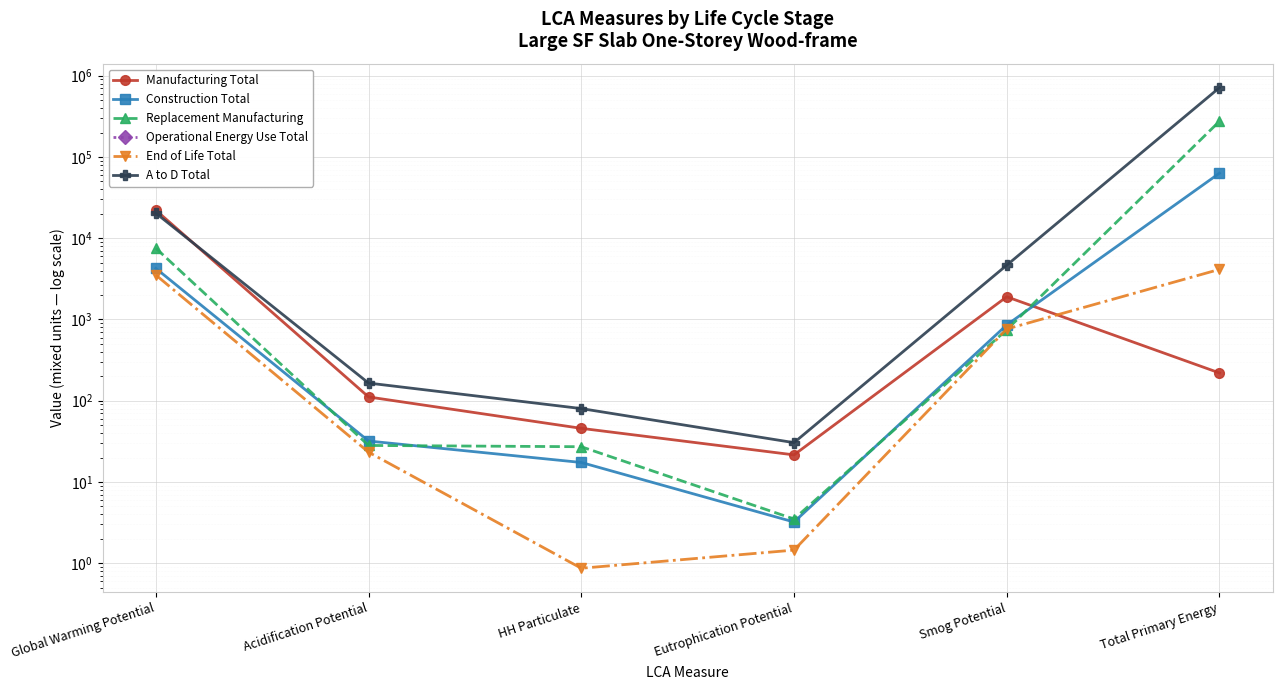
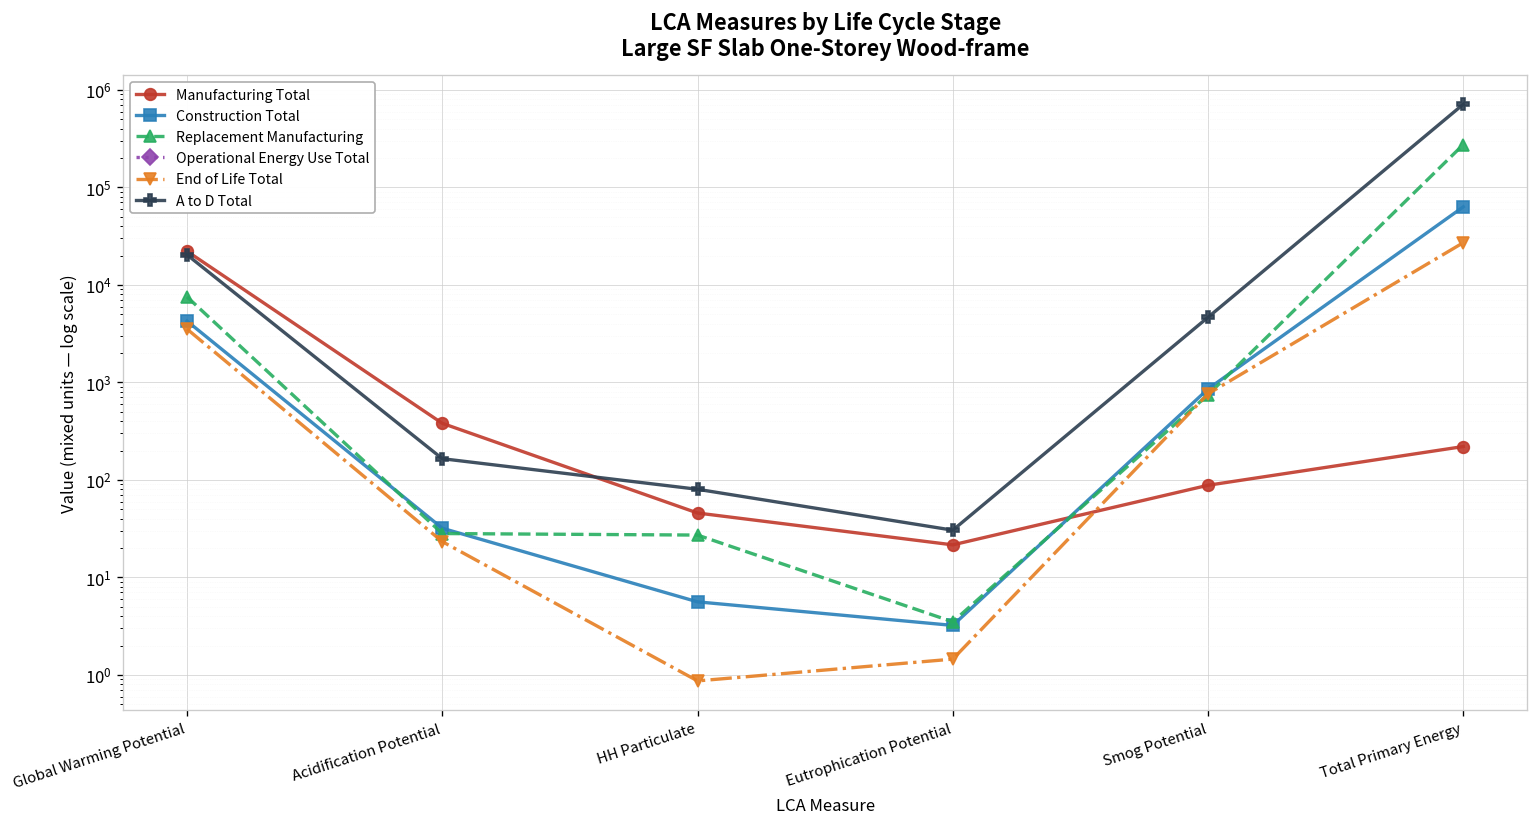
  {
    "Manufacturing Total": {
      "Global Warming Potential": 22000,
-     "Acidification Potential": 110,
+     "Acidification Potential": 400,
      "HH Particulate": 50,
      "Eutrophication Potential": 22,
-     "Smog Potential": 1900,
+     "Smog Potential": 90,
      "Total Primary Energy": 220
    },
    "Construction Total": {
      "Global Warming Potential": 4000,
      "Acidification Potential": 32,
-     "HH Particulate": 17,
+     "HH Particulate": 6,
      "Eutrophication Potential": 3,
      "Smog Potential": 900,
      "Total Primary Energy": 60000
    },
    "Replacement Manufacturing": {
      "Global Warming Potential": 8000,
      "Acidification Potential": 28,
      "HH Particulate": 27,
      "Eutrophication Potential": 3.5,
      "Total Primary Energy": 270000
    },
    "End of Life Total": {
      "Global Warming Potential": 3500,
      "Acidification Potential": 23,
      "HH Particulate": 0.9,
      "Eutrophication Potential": 1.5,
-     "Total Primary Energy": 4000
+     "Total Primary Energy": 27000
    },
    "A to D Total": {
      "Global Warming Potential": 20000,
      "Acidification Potential": 160,
      "HH Particulate": 80,
      "Eutrophication Potential": 30,
      "Smog Potential": 5000,
      "Total Primary Energy": 700000
    }
  }
